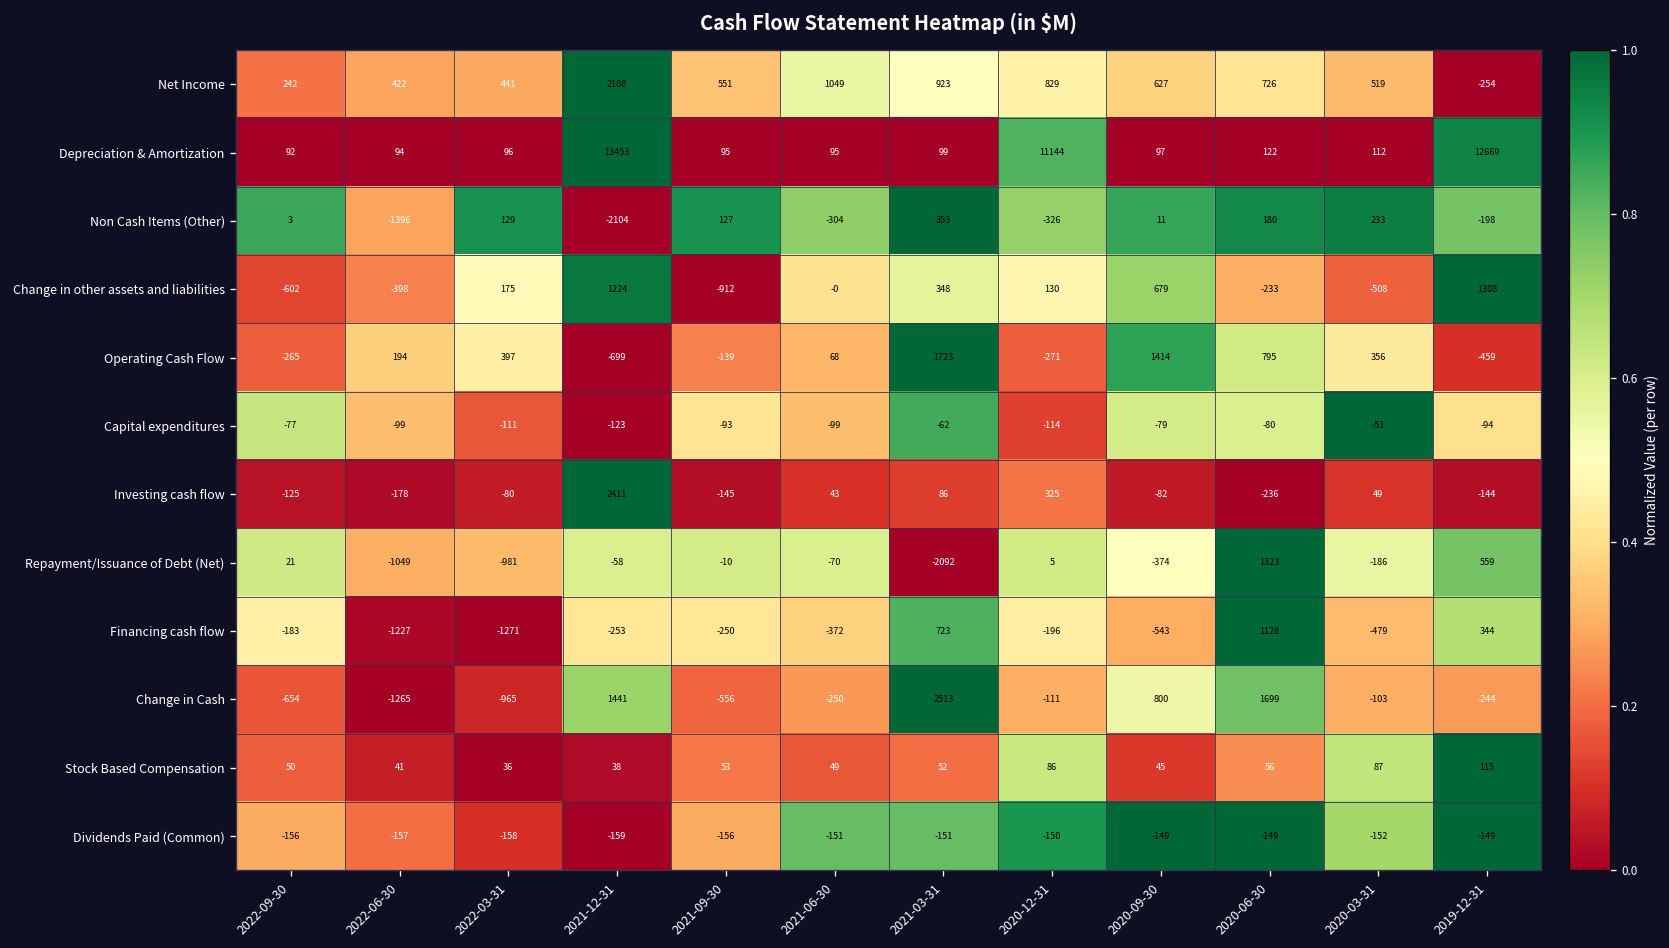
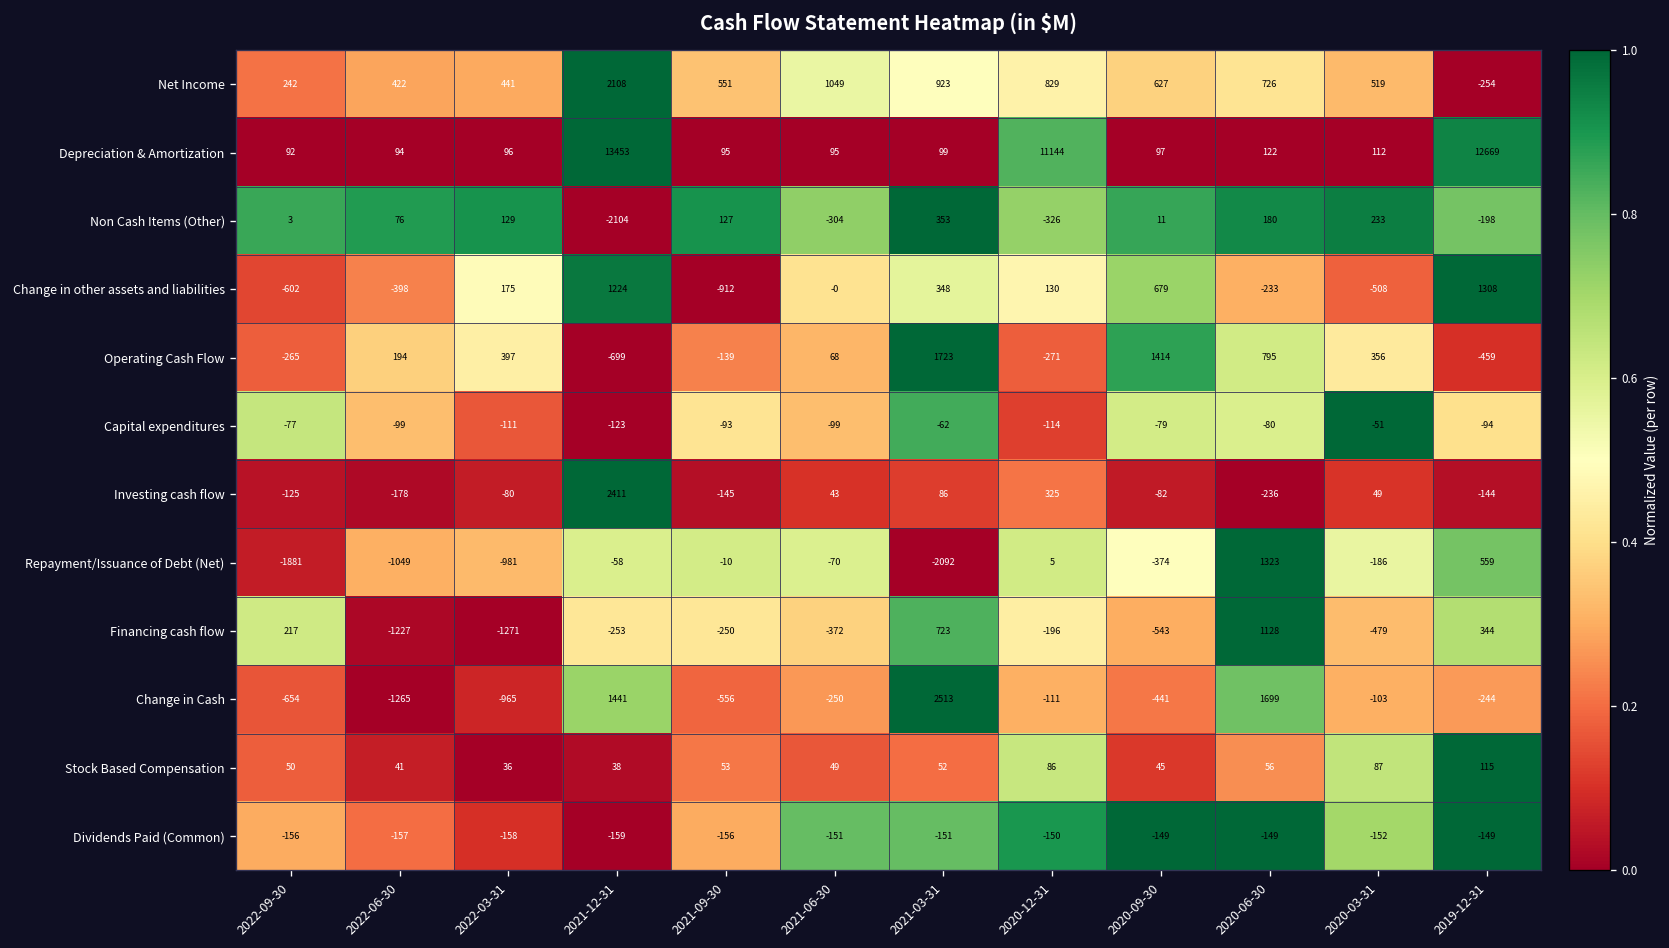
  {
    "Net Income": {
      "2022-09-30": 242,
      "2022-06-30": 422,
      "2022-03-31": 441,
      "2021-12-31": 2108,
      "2021-09-30": 551,
      "2021-06-30": 1049,
      "2021-03-31": 923,
      "2020-12-31": 829,
      "2020-09-30": 627,
      "2020-06-30": 726,
      "2020-03-31": 519,
      "2019-12-31": -254
    },
    "Depreciation & Amortization": {
      "2022-09-30": 92,
      "2022-06-30": 94,
      "2022-03-31": 96,
      "2021-12-31": 13453,
      "2021-09-30": 95,
      "2021-06-30": 95,
      "2021-03-31": 99,
      "2020-12-31": 11144,
      "2020-09-30": 97,
      "2020-06-30": 122,
      "2020-03-31": 112,
      "2019-12-31": 12669
    },
    "Non Cash Items (Other)": {
      "2022-09-30": 3,
-     "2022-06-30": -1396,
+     "2022-06-30": 76,
      "2022-03-31": 129,
      "2021-12-31": -2104,
      "2021-09-30": 127,
      "2021-06-30": -304,
      "2021-03-31": 353,
      "2020-12-31": -326,
      "2020-09-30": 11,
      "2020-06-30": 180,
      "2020-03-31": 233,
      "2019-12-31": -198
    },
    "Change in other assets and liabilities": {
      "2022-09-30": -602,
      "2022-06-30": -398,
      "2022-03-31": 175,
      "2021-12-31": 1224,
      "2021-09-30": -912,
      "2021-06-30": -0,
      "2021-03-31": 348,
      "2020-12-31": 130,
      "2020-09-30": 679,
      "2020-06-30": -233,
      "2020-03-31": -508,
      "2019-12-31": 1308
    },
    "Operating Cash Flow": {
      "2022-09-30": -265,
      "2022-06-30": 194,
      "2022-03-31": 397,
      "2021-12-31": -699,
      "2021-09-30": -139,
      "2021-06-30": 68,
      "2021-03-31": 1723,
      "2020-12-31": -271,
      "2020-09-30": 1414,
      "2020-06-30": 795,
      "2020-03-31": 356,
      "2019-12-31": -459
    },
    "Capital expenditures": {
      "2022-09-30": -77,
      "2022-06-30": -99,
      "2022-03-31": -111,
      "2021-12-31": -123,
      "2021-09-30": -93,
      "2021-06-30": -99,
      "2021-03-31": -62,
      "2020-12-31": -114,
      "2020-09-30": -79,
      "2020-06-30": -80,
      "2020-03-31": -51,
      "2019-12-31": -94
    },
    "Investing cash flow": {
      "2022-09-30": -125,
      "2022-06-30": -178,
      "2022-03-31": -80,
      "2021-12-31": 2411,
      "2021-09-30": -145,
      "2021-06-30": 43,
      "2021-03-31": 86,
      "2020-12-31": 325,
      "2020-09-30": -82,
      "2020-06-30": -236,
      "2020-03-31": 49,
      "2019-12-31": -144
    },
    "Repayment/Issuance of Debt (Net)": {
-     "2022-09-30": 21,
+     "2022-09-30": -1881,
      "2022-06-30": -1049,
      "2022-03-31": -981,
      "2021-12-31": -58,
      "2021-09-30": -10,
      "2021-06-30": -70,
      "2021-03-31": -2092,
      "2020-12-31": 5,
      "2020-09-30": -374,
      "2020-06-30": 1323,
      "2020-03-31": -186,
      "2019-12-31": 559
    },
    "Financing cash flow": {
-     "2022-09-30": -183,
+     "2022-09-30": 217,
      "2022-06-30": -1227,
      "2022-03-31": -1271,
      "2021-12-31": -253,
      "2021-09-30": -250,
      "2021-06-30": -372,
      "2021-03-31": 723,
      "2020-12-31": -196,
      "2020-09-30": -543,
      "2020-06-30": 1128,
      "2020-03-31": -479,
      "2019-12-31": 344
    },
    "Change in Cash": {
      "2022-09-30": -654,
      "2022-06-30": -1265,
      "2022-03-31": -965,
      "2021-12-31": 1441,
      "2021-09-30": -556,
      "2021-06-30": -250,
      "2021-03-31": 2513,
      "2020-12-31": -111,
-     "2020-09-30": 800,
+     "2020-09-30": -441,
      "2020-06-30": 1699,
      "2020-03-31": -103,
      "2019-12-31": -244
    },
    "Stock Based Compensation": {
      "2022-09-30": 50,
      "2022-06-30": 41,
      "2022-03-31": 36,
      "2021-12-31": 38,
      "2021-09-30": 53,
      "2021-06-30": 49,
      "2021-03-31": 52,
      "2020-12-31": 86,
      "2020-09-30": 45,
      "2020-06-30": 56,
      "2020-03-31": 87,
      "2019-12-31": 115
    },
    "Dividends Paid (Common)": {
      "2022-09-30": -156,
      "2022-06-30": -157,
      "2022-03-31": -158,
      "2021-12-31": -159,
      "2021-09-30": -156,
      "2021-06-30": -151,
      "2021-03-31": -151,
      "2020-12-31": -150,
      "2020-09-30": -149,
      "2020-06-30": -149,
      "2020-03-31": -152,
      "2019-12-31": -149
    }
  }
